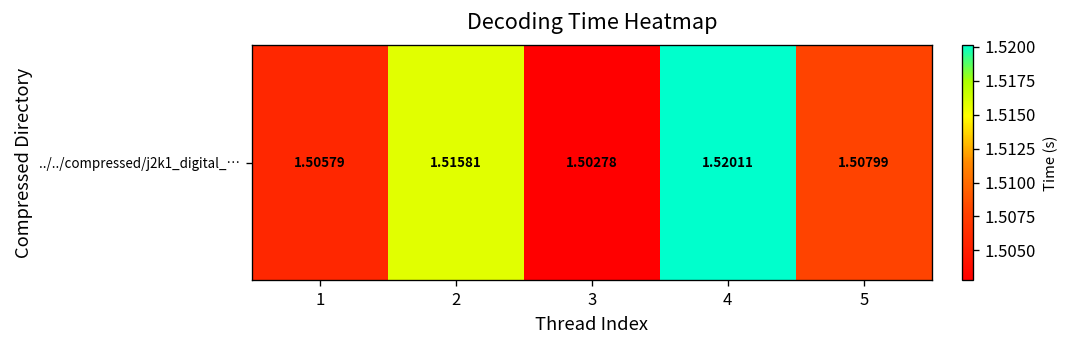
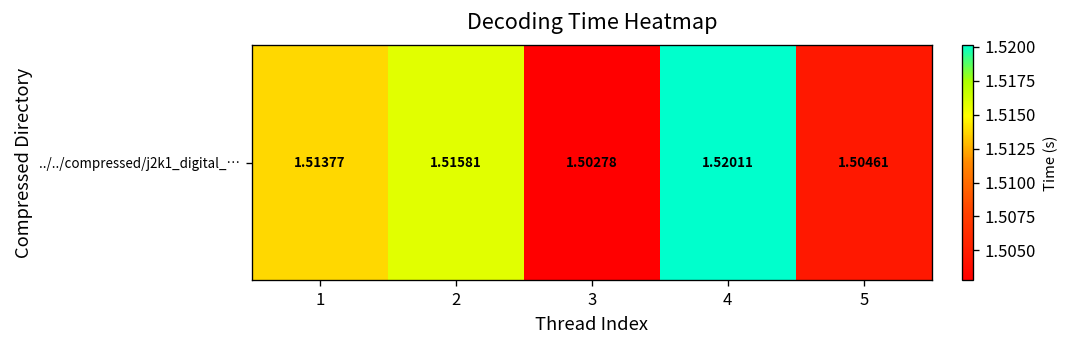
  {
    "../../compressed/j2k1_digital_…": {
-     "1": 1.50579,
+     "1": 1.51377,
      "2": 1.51581,
      "3": 1.50278,
      "4": 1.52011,
-     "5": 1.50799
+     "5": 1.50461
    }
  }
